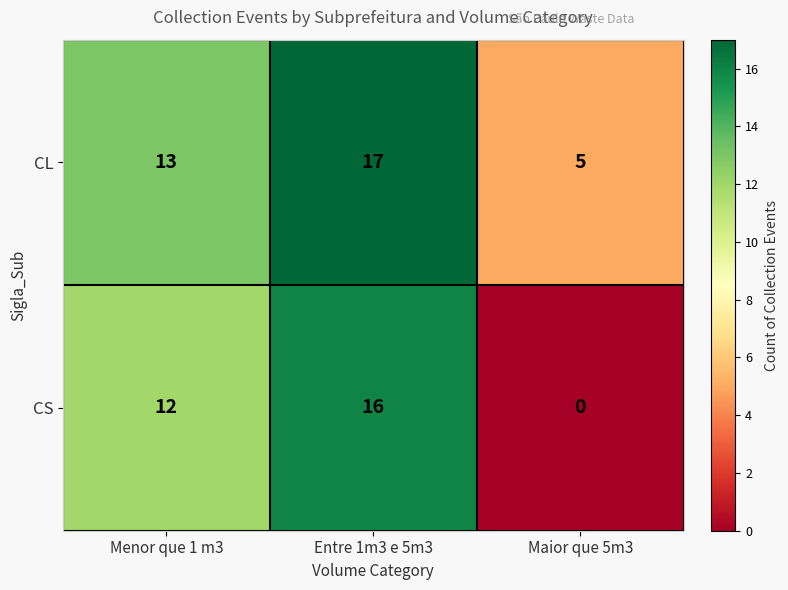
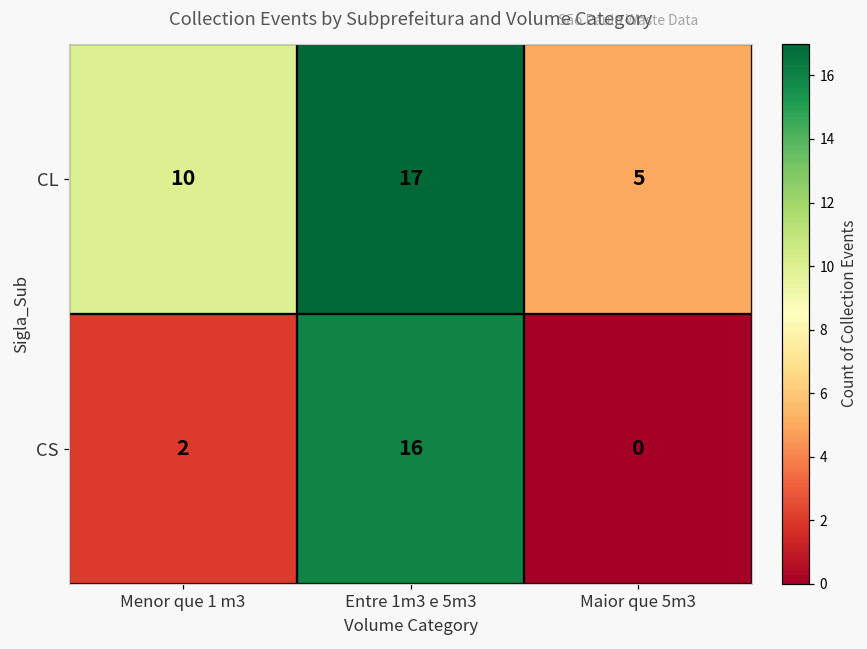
  {
    "CL": {
-     "Menor que 1 m3": 13,
+     "Menor que 1 m3": 10,
      "Entre 1m3 e 5m3": 17,
      "Maior que 5m3": 5
    },
    "CS": {
-     "Menor que 1 m3": 12,
+     "Menor que 1 m3": 2,
      "Entre 1m3 e 5m3": 16,
      "Maior que 5m3": 0
    }
  }
